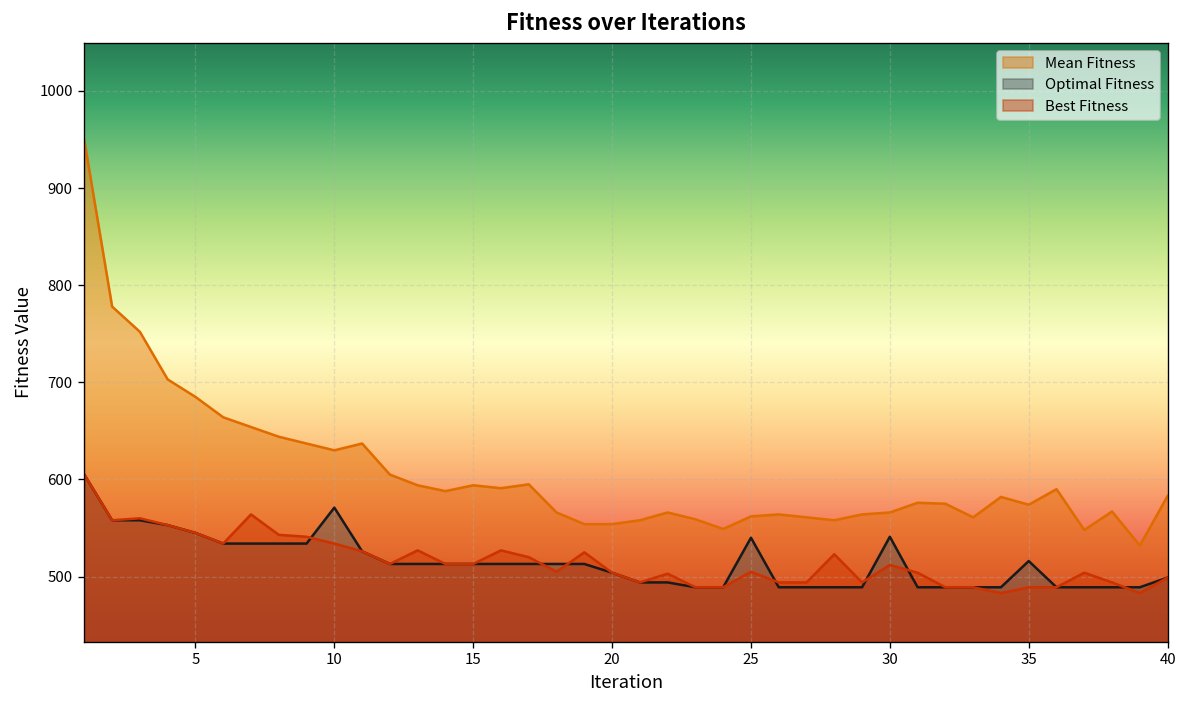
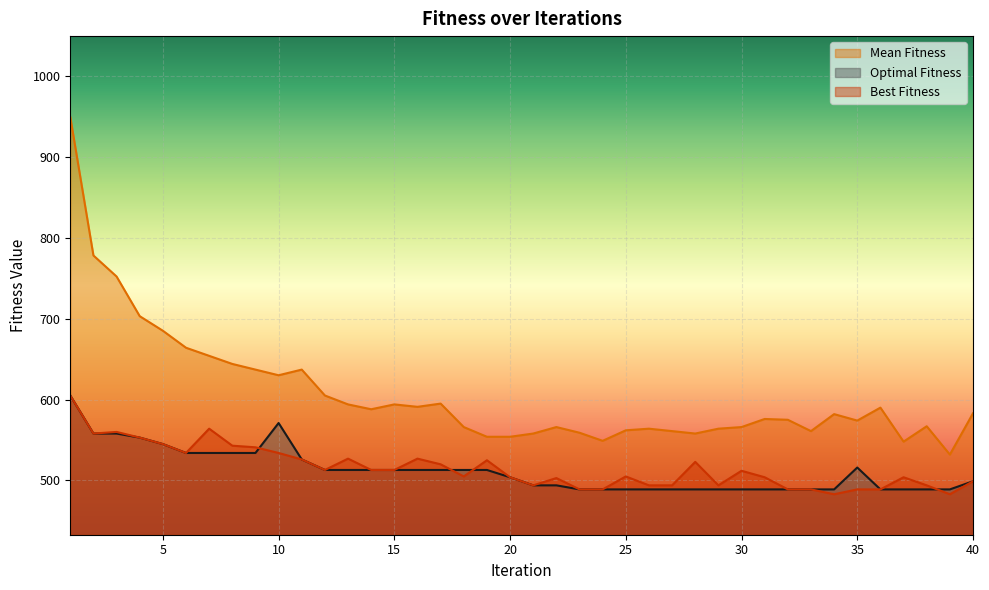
  {
    "Optimal Fitness": {
      "10": 570,
-     "25": 540,
-     "30": 540,
+     "25": 490,
+     "30": 490,
      "35": 520
    }
  }
